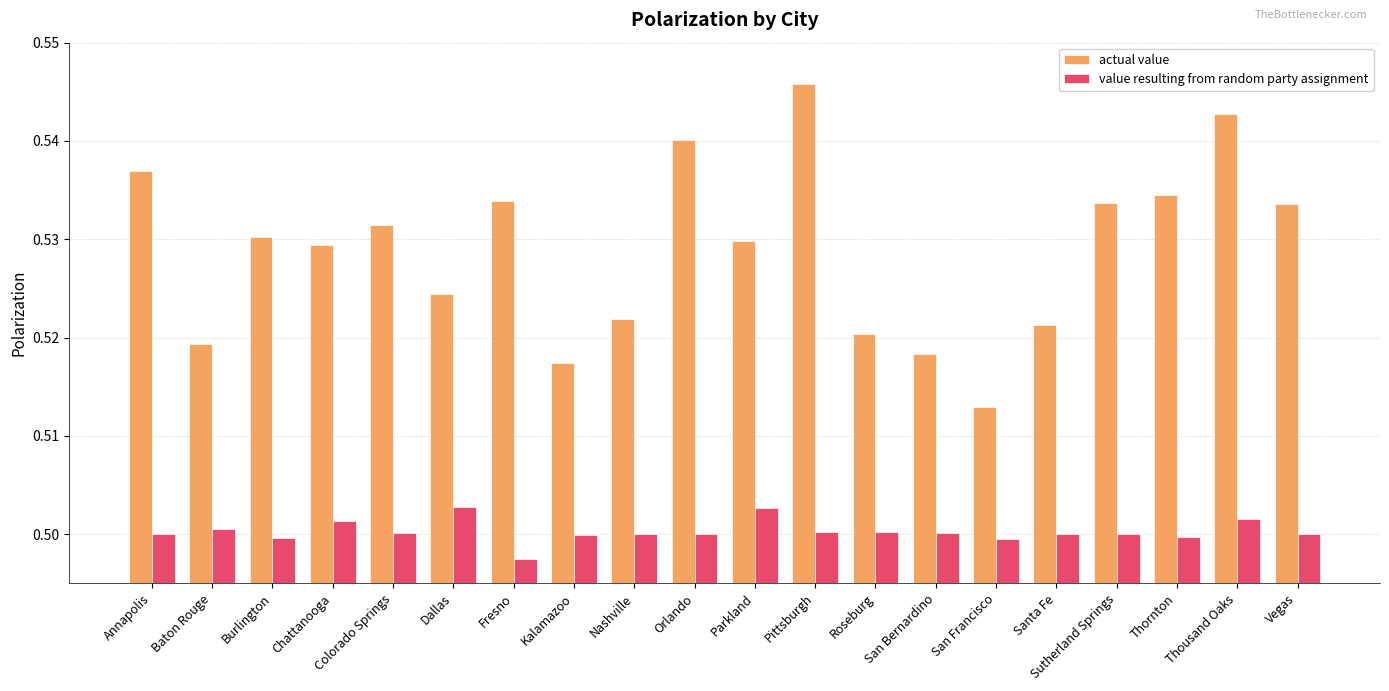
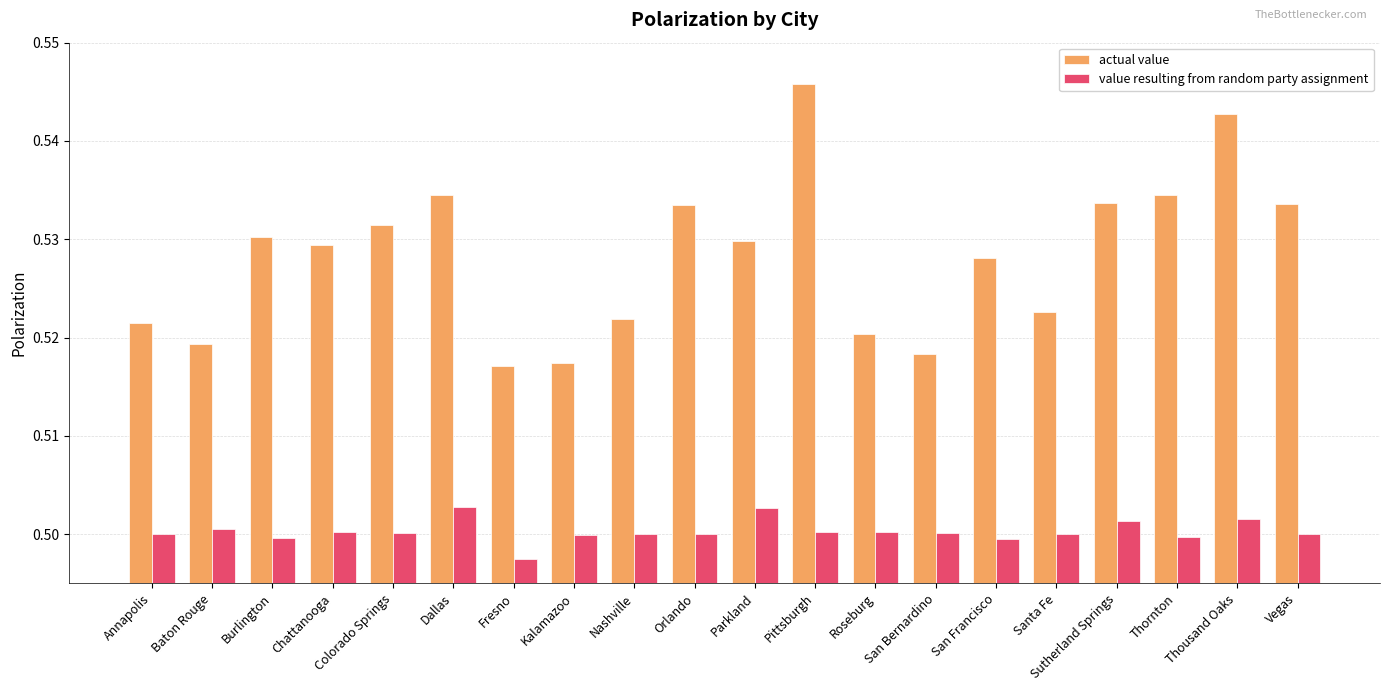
  {
    "actual value": {
-     "Annapolis": 0.537,
+     "Annapolis": 0.521,
      "Baton Rouge": 0.519,
      "Burlington": 0.530,
      "Chattanooga": 0.529,
      "Colorado Springs": 0.531,
-     "Dallas": 0.524,
-     "Fresno": 0.534,
+     "Dallas": 0.535,
+     "Fresno": 0.517,
      "Kalamazoo": 0.517,
      "Nashville": 0.522,
-     "Orlando": 0.540,
+     "Orlando": 0.534,
      "Parkland": 0.530,
      "Pittsburgh": 0.546,
      "Roseburg": 0.520,
      "San Bernardino": 0.518,
-     "San Francisco": 0.513,
-     "Santa Fe": 0.521,
+     "San Francisco": 0.528,
+     "Santa Fe": 0.523,
      "Sutherland Springs": 0.534,
      "Thornton": 0.534,
      "Thousand Oaks": 0.543,
      "Vegas": 0.534
    },
    "value resulting from random party assignment": {
      "Annapolis": 0.500,
      "Baton Rouge": 0.500,
      "Burlington": 0.500,
-     "Chattanooga": 0.501,
+     "Chattanooga": 0.500,
      "Colorado Springs": 0.500,
      "Dallas": 0.503,
      "Fresno": 0.498,
      "Kalamazoo": 0.500,
      "Nashville": 0.500,
      "Orlando": 0.500,
      "Parkland": 0.503,
      "Pittsburgh": 0.500,
      "Roseburg": 0.500,
      "San Bernardino": 0.500,
      "San Francisco": 0.500,
      "Santa Fe": 0.500,
-     "Sutherland Springs": 0.500,
+     "Sutherland Springs": 0.501,
      "Thornton": 0.500,
      "Thousand Oaks": 0.502,
      "Vegas": 0.500
    }
  }
